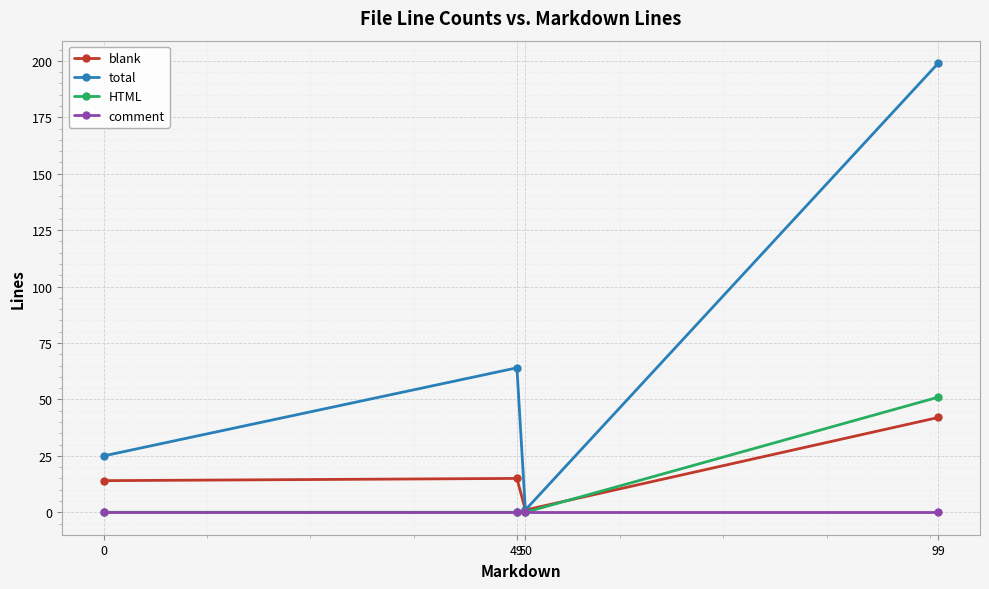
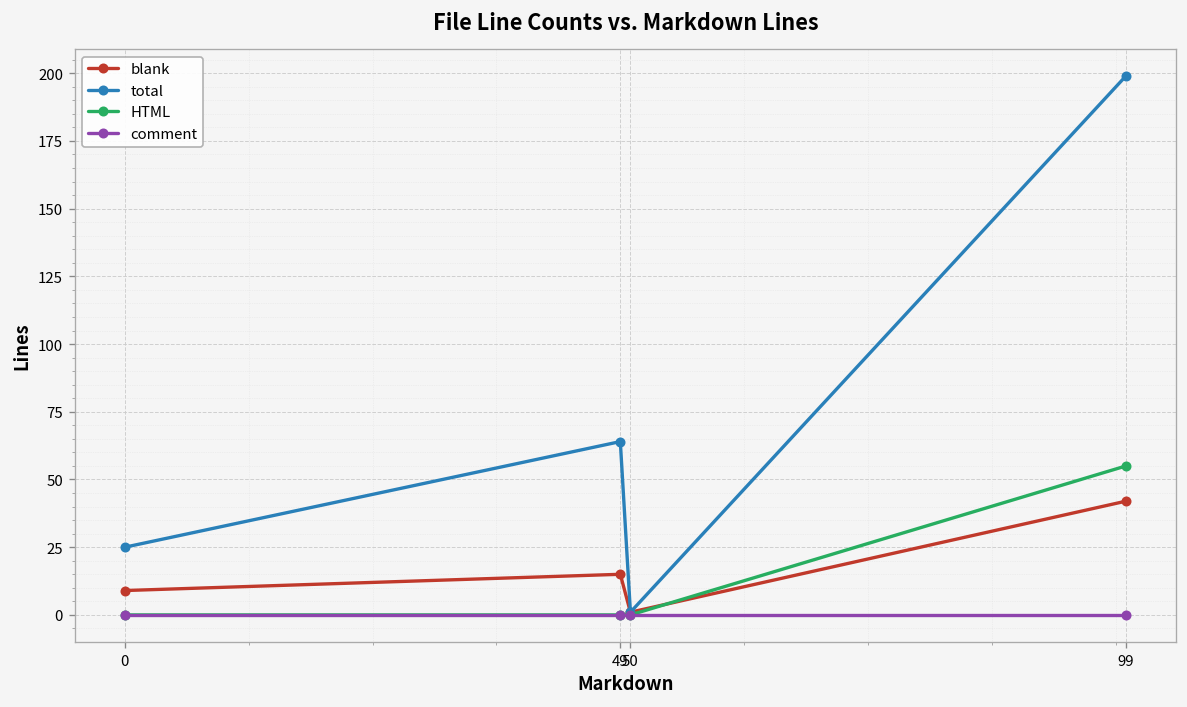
  {
    "blank": {
-     "0": 14,
+     "0": 9,
      "99": 42
    },
    "total": {
      "0": 25,
      "99": 199
    },
    "HTML": {
-     "99": 51
+     "99": 55
    },
    "comment": {
      "99": 0
    }
  }
